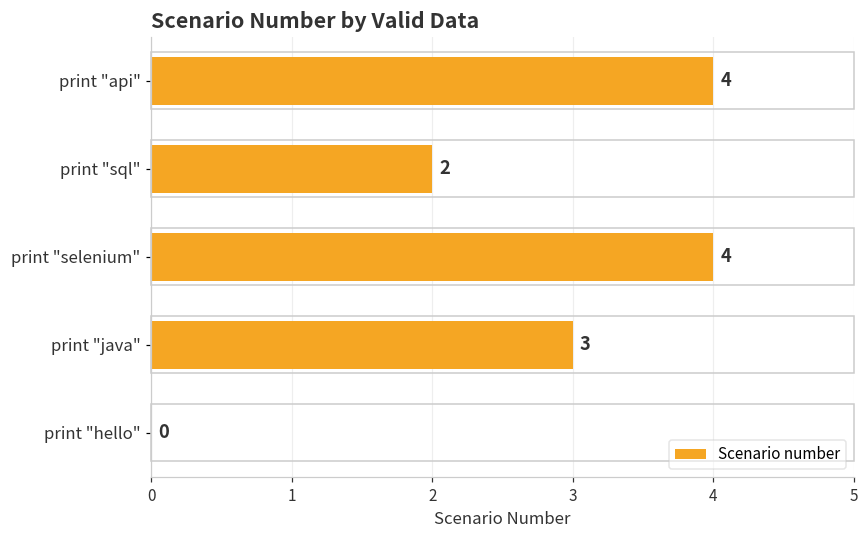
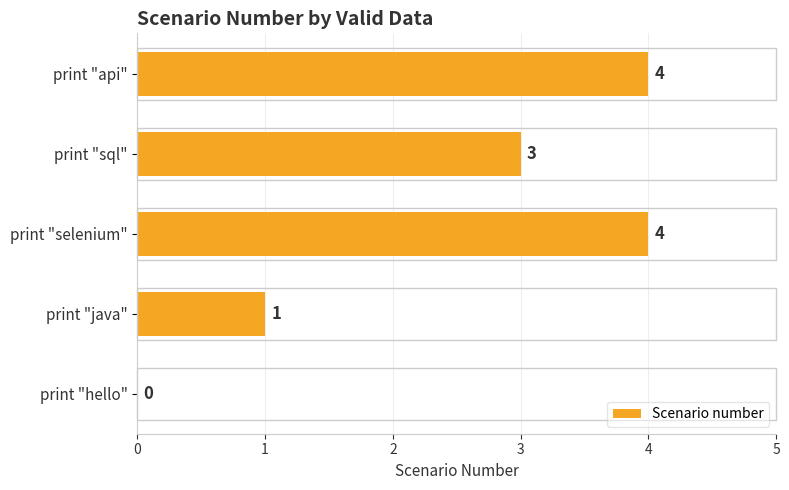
  {
    "print \"api\"": 4,
-   "print \"sql\"": 2,
+   "print \"sql\"": 3,
    "print \"selenium\"": 4,
-   "print \"java\"": 3,
+   "print \"java\"": 1,
    "print \"hello\"": 0
  }
